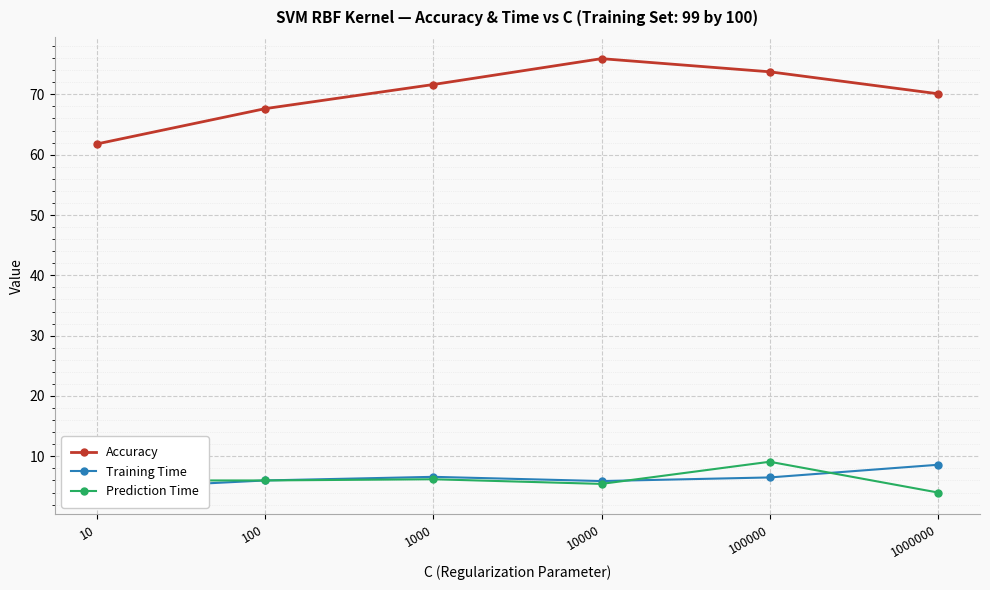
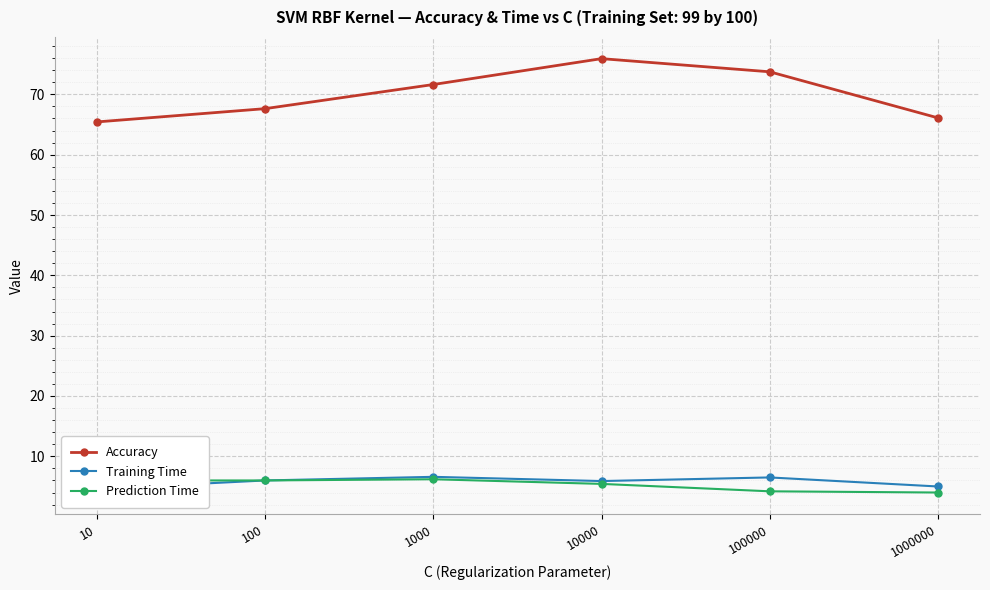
  {
    "Accuracy": {
-     "10": 62,
+     "10": 65,
      "100": 68,
      "1000": 72,
      "10000": 76,
      "100000": 74,
-     "1000000": 70
+     "1000000": 66
    },
    "Training Time": {
      "10000": 6,
      "100000": 7,
-     "1000000": 9
+     "1000000": 5
    },
    "Prediction Time": {
      "10000": 5,
-     "100000": 9,
+     "100000": 4,
      "1000000": 4
    }
  }
